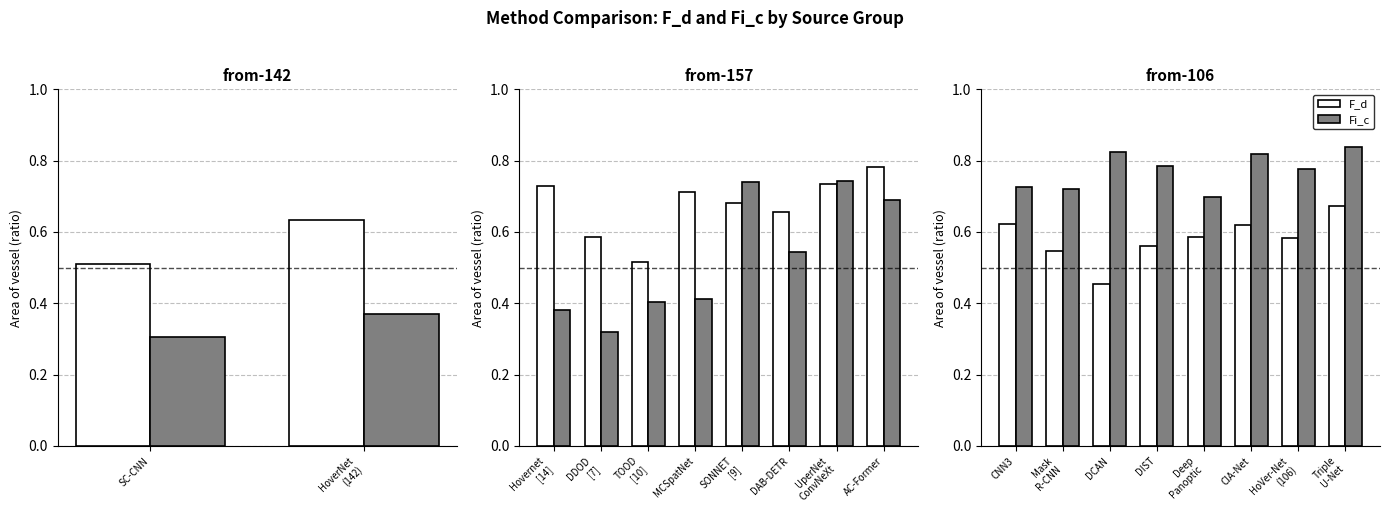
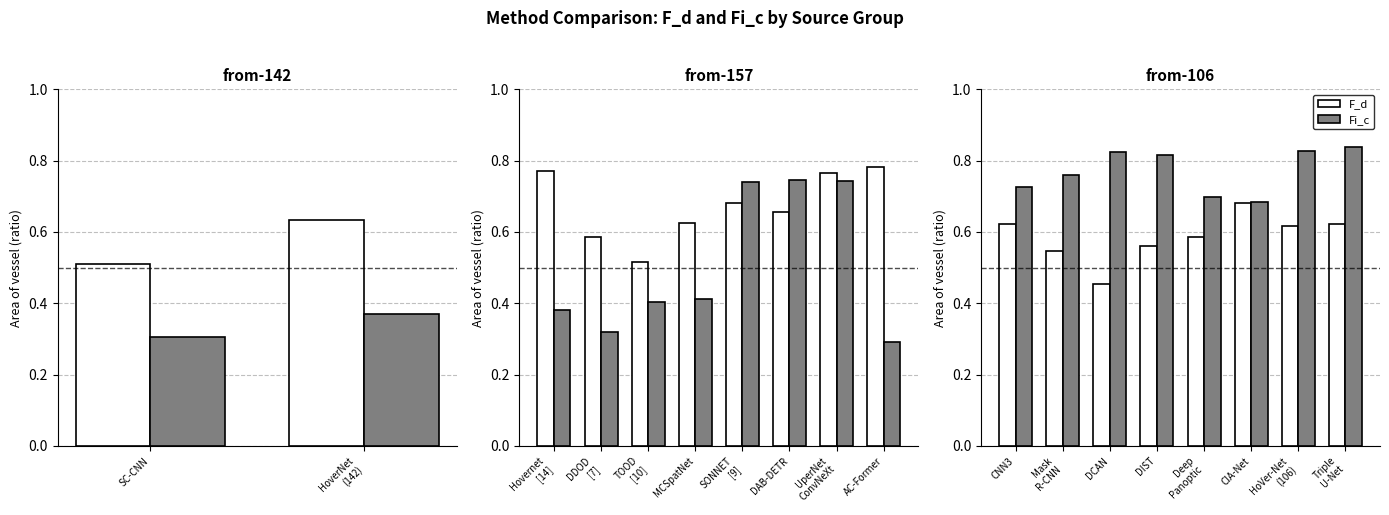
  {
    "from-142": {
      "F_d": {
        "SC-CNN": 0.51,
        "HoverNet (142)": 0.63
      },
      "Fi_c": {
        "SC-CNN": 0.31,
        "HoverNet (142)": 0.37
      }
    },
    "from-157": {
      "F_d": {
-       "Hovernet [14]": 0.73,
+       "Hovernet [14]": 0.77,
        "DDOD [7]": 0.59,
        "TOOD [10]": 0.52,
-       "MCSpatNet": 0.71,
+       "MCSpatNet": 0.63,
        "SONNET [9]": 0.68,
        "DAB-DETR": 0.66,
-       "UperNet ConvNeXt": 0.74,
+       "UperNet ConvNeXt": 0.76,
        "AC-Former": 0.78
      },
      "Fi_c": {
        "Hovernet [14]": 0.38,
        "DDOD [7]": 0.32,
        "TOOD [10]": 0.40,
        "MCSpatNet": 0.41,
        "SONNET [9]": 0.74,
-       "DAB-DETR": 0.54,
+       "DAB-DETR": 0.75,
        "UperNet ConvNeXt": 0.74,
-       "AC-Former": 0.69
+       "AC-Former": 0.29
      }
    },
    "from-106": {
      "F_d": {
        "CNN3": 0.62,
        "Mask R-CNN": 0.55,
        "DCAN": 0.45,
        "DIST": 0.56,
        "Deep Panoptic": 0.59,
-       "CIA-Net": 0.62,
-       "HoVer-Net (106)": 0.58,
-       "Triple U-Net": 0.67
+       "CIA-Net": 0.68,
+       "HoVer-Net (106)": 0.62,
+       "Triple U-Net": 0.62
      },
      "Fi_c": {
        "CNN3": 0.73,
-       "Mask R-CNN": 0.72,
+       "Mask R-CNN": 0.76,
        "DCAN": 0.82,
-       "DIST": 0.79,
+       "DIST": 0.82,
        "Deep Panoptic": 0.70,
-       "CIA-Net": 0.82,
-       "HoVer-Net (106)": 0.78,
+       "CIA-Net": 0.68,
+       "HoVer-Net (106)": 0.83,
        "Triple U-Net": 0.84
      }
    }
  }
